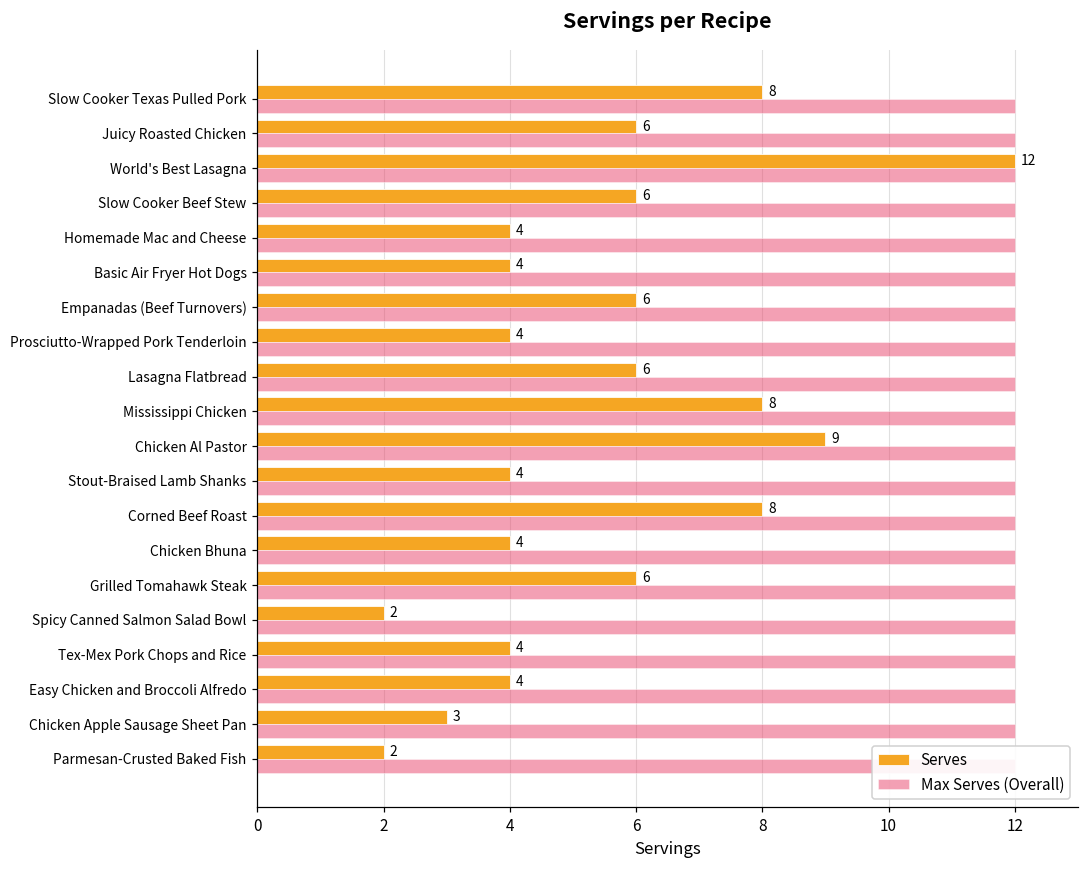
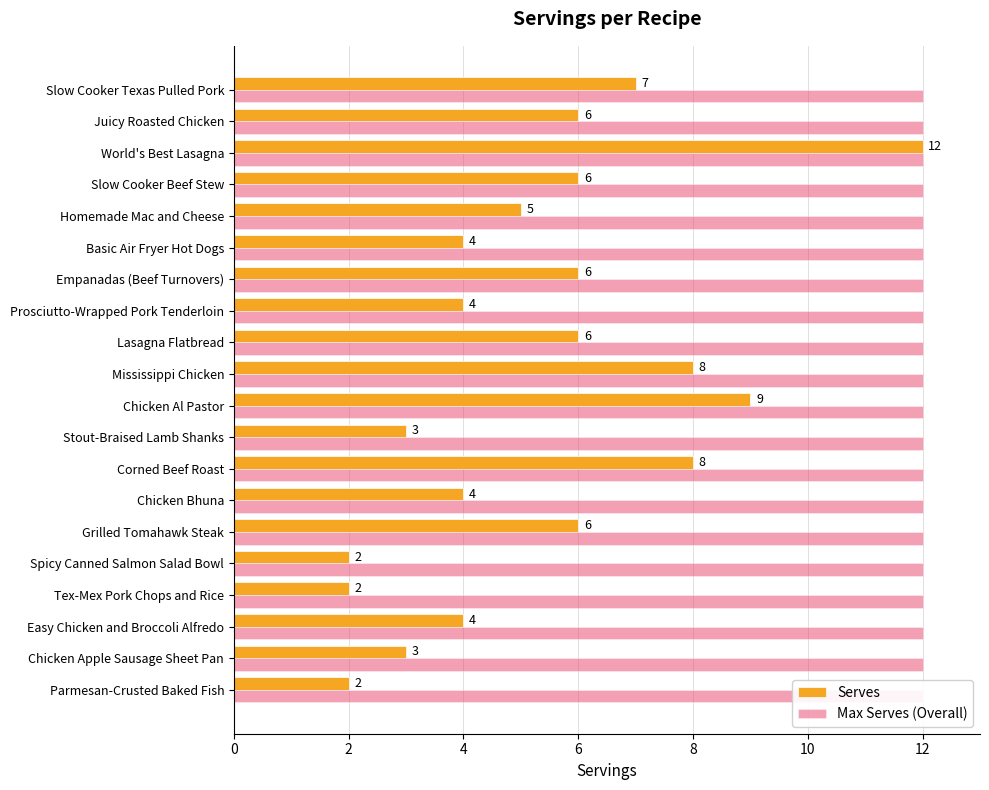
  {
    "Serves": {
-     "Slow Cooker Texas Pulled Pork": 8,
+     "Slow Cooker Texas Pulled Pork": 7,
      "Juicy Roasted Chicken": 6,
      "World's Best Lasagna": 12,
      "Slow Cooker Beef Stew": 6,
-     "Homemade Mac and Cheese": 4,
+     "Homemade Mac and Cheese": 5,
      "Basic Air Fryer Hot Dogs": 4,
      "Empanadas (Beef Turnovers)": 6,
      "Prosciutto-Wrapped Pork Tenderloin": 4,
      "Lasagna Flatbread": 6,
      "Mississippi Chicken": 8,
      "Chicken Al Pastor": 9,
-     "Stout-Braised Lamb Shanks": 4,
+     "Stout-Braised Lamb Shanks": 3,
      "Corned Beef Roast": 8,
      "Chicken Bhuna": 4,
      "Grilled Tomahawk Steak": 6,
      "Spicy Canned Salmon Salad Bowl": 2,
-     "Tex-Mex Pork Chops and Rice": 4,
+     "Tex-Mex Pork Chops and Rice": 2,
      "Easy Chicken and Broccoli Alfredo": 4,
      "Chicken Apple Sausage Sheet Pan": 3,
      "Parmesan-Crusted Baked Fish": 2
    },
    "Max Serves (Overall)": {
      "Slow Cooker Texas Pulled Pork": 12.0,
      "Slow Cooker Beef Stew": 12.0,
      "Homemade Mac and Cheese": 12.0,
      "Basic Air Fryer Hot Dogs": 12.0,
      "Empanadas (Beef Turnovers)": 12.0,
      "Prosciutto-Wrapped Pork Tenderloin": 12.0,
      "Lasagna Flatbread": 12.0,
      "Mississippi Chicken": 12.0,
      "Chicken Al Pastor": 12.0,
      "Stout-Braised Lamb Shanks": 12.0,
      "Corned Beef Roast": 12.0,
      "Chicken Bhuna": 12.0,
      "Grilled Tomahawk Steak": 12.0,
      "Spicy Canned Salmon Salad Bowl": 12.0,
      "Tex-Mex Pork Chops and Rice": 12.0,
      "Easy Chicken and Broccoli Alfredo": 12.0,
      "Chicken Apple Sausage Sheet Pan": 12.0
    }
  }
